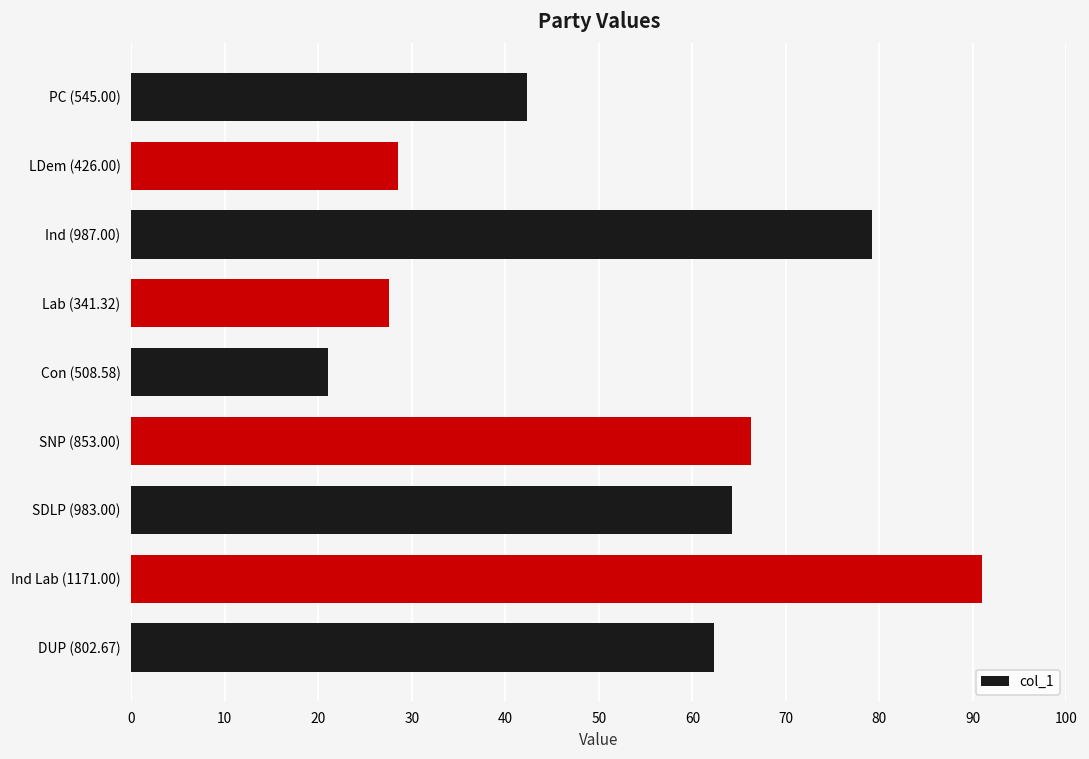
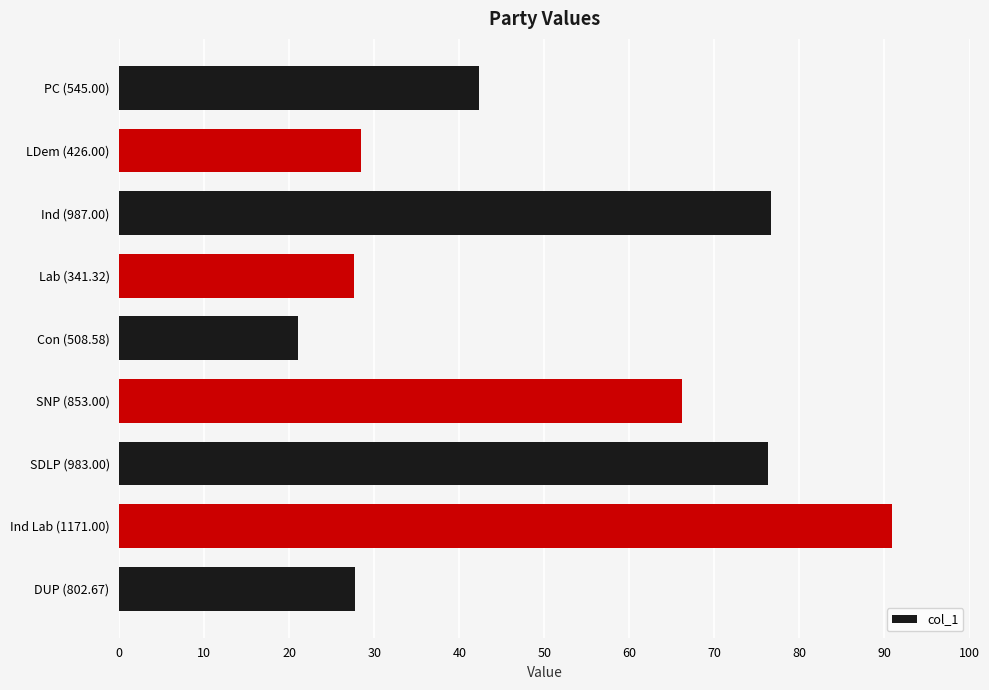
  {
    "PC (545.00)": 42,
    "LDem (426.00)": 28,
-   "Ind (987.00)": 79,
+   "Ind (987.00)": 77,
    "Lab (341.32)": 28,
    "Con (508.58)": 21,
    "SNP (853.00)": 66,
-   "SDLP (983.00)": 64,
+   "SDLP (983.00)": 76,
    "Ind Lab (1171.00)": 91,
-   "DUP (802.67)": 62
+   "DUP (802.67)": 28
  }
